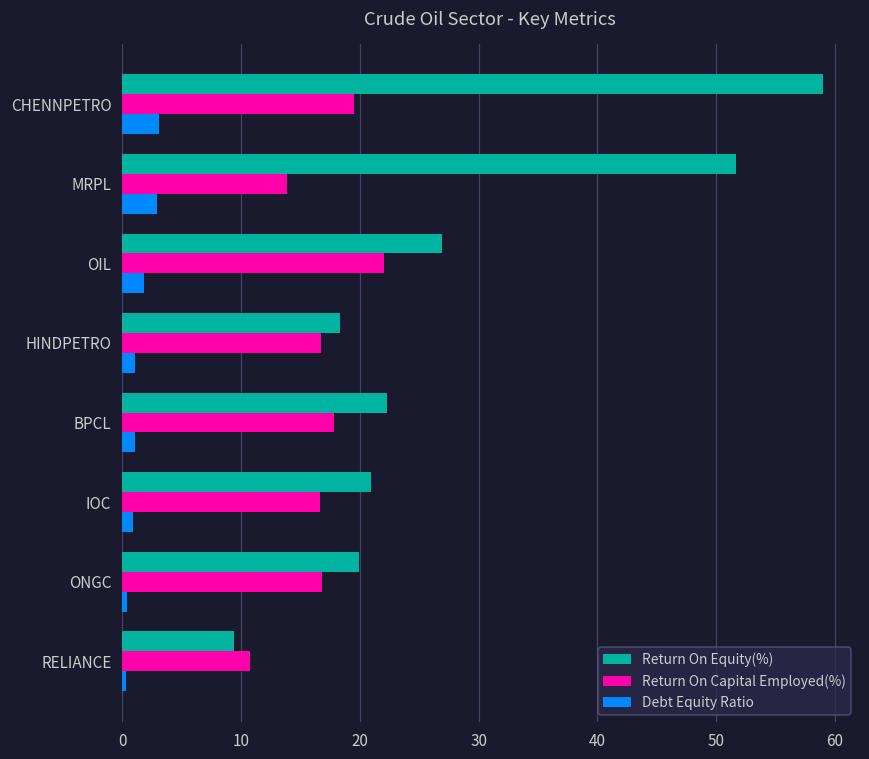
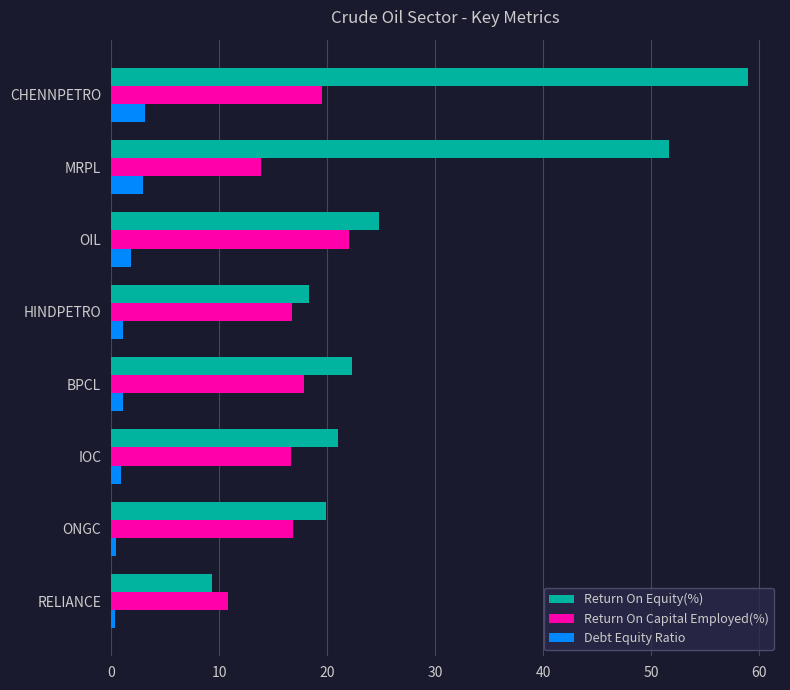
  {
    "Return On Equity(%)": {
      "CHENNPETRO": 59.0,
      "MRPL": 51.6,
-     "OIL": 26.9,
+     "OIL": 24.8,
      "HINDPETRO": 18.4,
      "BPCL": 22.3,
      "IOC": 21.0,
      "ONGC": 19.9,
      "RELIANCE": 9.4
    },
    "Return On Capital Employed(%)": {
      "CHENNPETRO": 19.6,
      "MRPL": 13.9,
      "OIL": 22.1,
      "HINDPETRO": 16.8,
      "BPCL": 17.9,
      "IOC": 16.6,
      "ONGC": 16.9,
      "RELIANCE": 10.8
    },
    "Debt Equity Ratio": {
      "CHENNPETRO": 3.1,
      "MRPL": 2.9,
      "OIL": 1.9,
      "HINDPETRO": 1.1,
      "BPCL": 1.1,
      "IOC": 0.9,
      "ONGC": 0.4,
      "RELIANCE": 0.3
    }
  }
